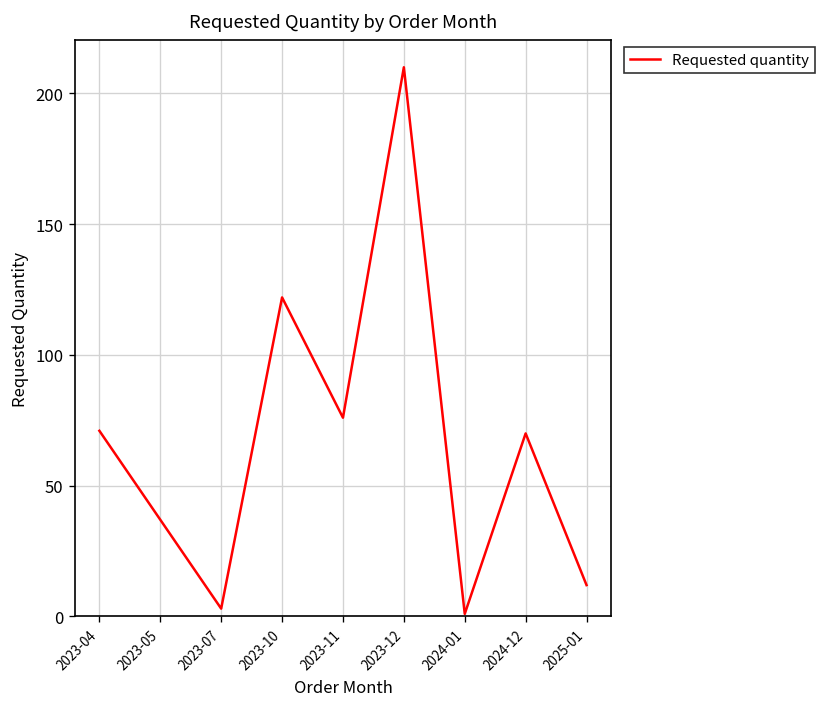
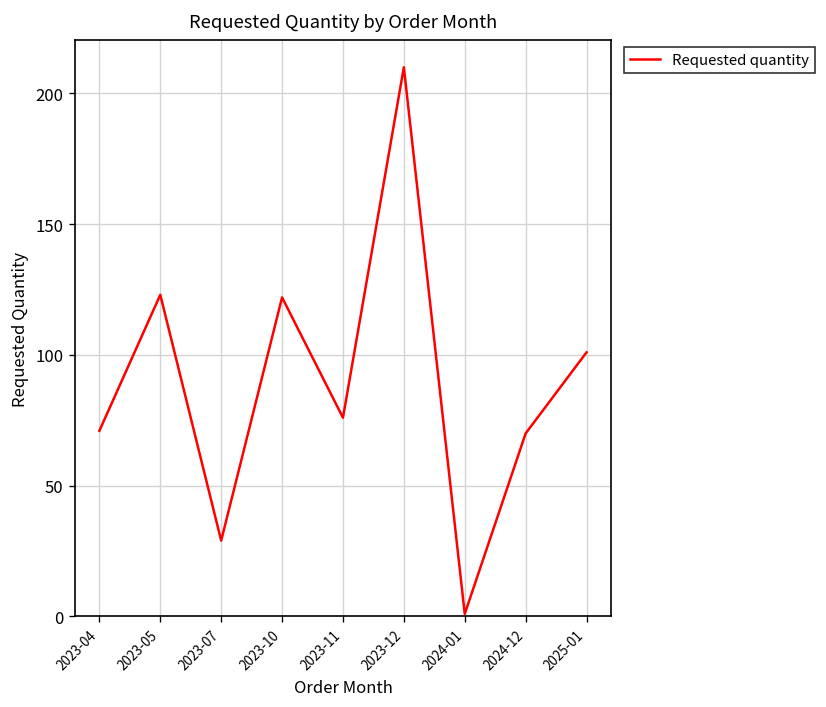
  {
    "2023-04": 71,
-   "2023-05": 37,
-   "2023-07": 3,
+   "2023-05": 123,
+   "2023-07": 29,
    "2023-10": 122,
    "2023-11": 76,
    "2023-12": 210,
    "2024-01": 1,
    "2024-12": 70,
-   "2025-01": 12
+   "2025-01": 101
  }
